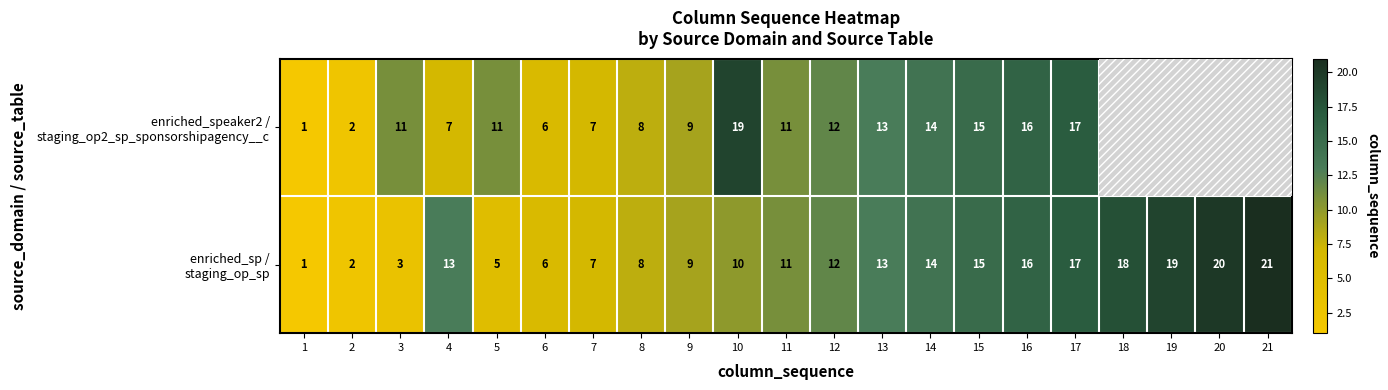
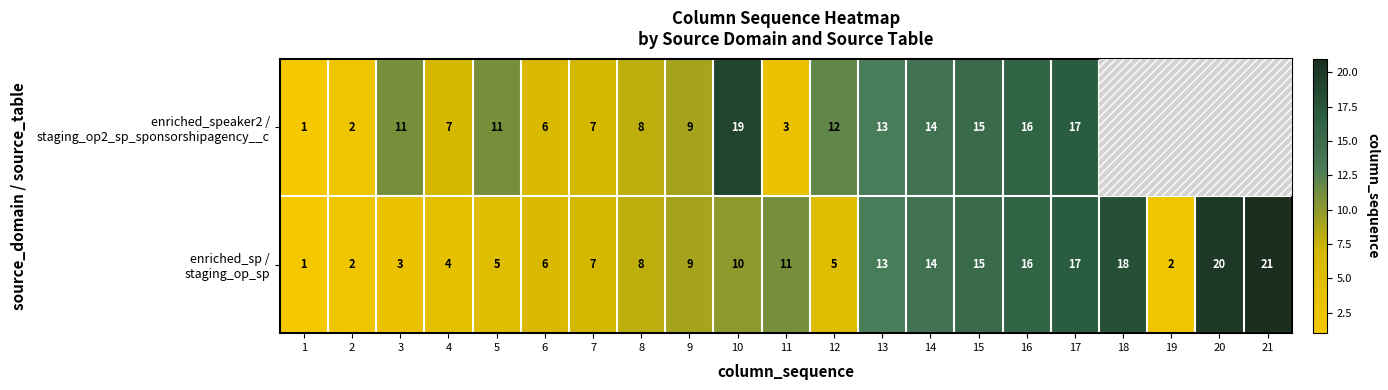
  {
    "enriched_speaker2 / staging_op2_sp_sponsorshipagency__c": {
      "1": 1,
      "2": 2,
      "3": 11,
      "4": 7,
      "5": 11,
      "6": 6,
      "7": 7,
      "8": 8,
      "9": 9,
      "10": 19,
-     "11": 11,
+     "11": 3,
      "12": 12,
      "13": 13,
      "14": 14,
      "15": 15,
      "16": 16,
      "17": 17
    },
    "enriched_sp / staging_op_sp": {
      "1": 1,
      "2": 2,
      "3": 3,
-     "4": 13,
+     "4": 4,
      "5": 5,
      "6": 6,
      "7": 7,
      "8": 8,
      "9": 9,
      "10": 10,
      "11": 11,
-     "12": 12,
+     "12": 5,
      "13": 13,
      "14": 14,
      "15": 15,
      "16": 16,
      "17": 17,
      "18": 18,
-     "19": 19,
+     "19": 2,
      "20": 20,
      "21": 21
    }
  }
